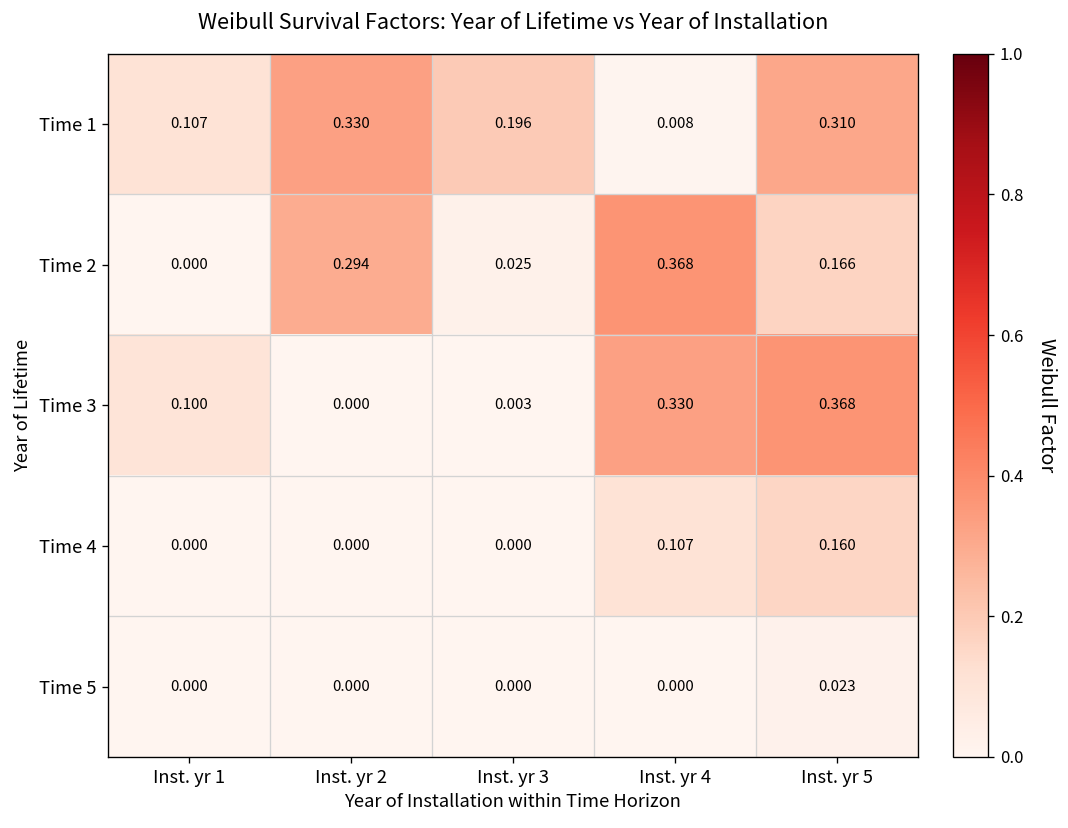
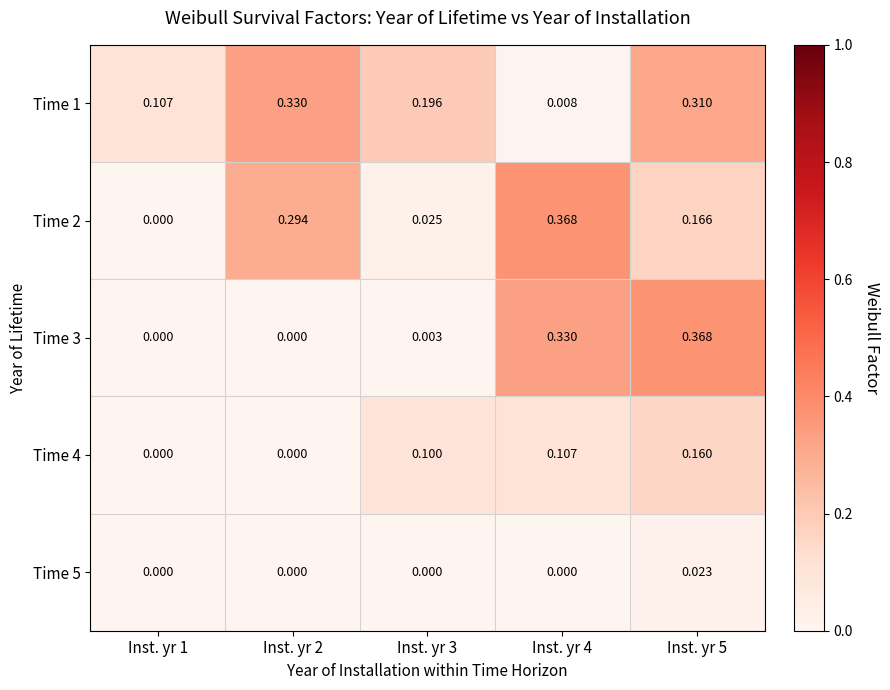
  {
    "Time 1": {
      "Inst. yr 1": 0.107,
      "Inst. yr 2": 0.330,
      "Inst. yr 3": 0.196,
      "Inst. yr 4": 0.008,
      "Inst. yr 5": 0.310
    },
    "Time 2": {
      "Inst. yr 1": 0.000,
      "Inst. yr 2": 0.294,
      "Inst. yr 3": 0.025,
      "Inst. yr 4": 0.368,
      "Inst. yr 5": 0.166
    },
    "Time 3": {
-     "Inst. yr 1": 0.100,
+     "Inst. yr 1": 0.000,
      "Inst. yr 2": 0.000,
      "Inst. yr 3": 0.003,
      "Inst. yr 4": 0.330,
      "Inst. yr 5": 0.368
    },
    "Time 4": {
      "Inst. yr 1": 0.000,
      "Inst. yr 2": 0.000,
-     "Inst. yr 3": 0.000,
+     "Inst. yr 3": 0.100,
      "Inst. yr 4": 0.107,
      "Inst. yr 5": 0.160
    },
    "Time 5": {
      "Inst. yr 1": 0.000,
      "Inst. yr 2": 0.000,
      "Inst. yr 3": 0.000,
      "Inst. yr 4": 0.000,
      "Inst. yr 5": 0.023
    }
  }
